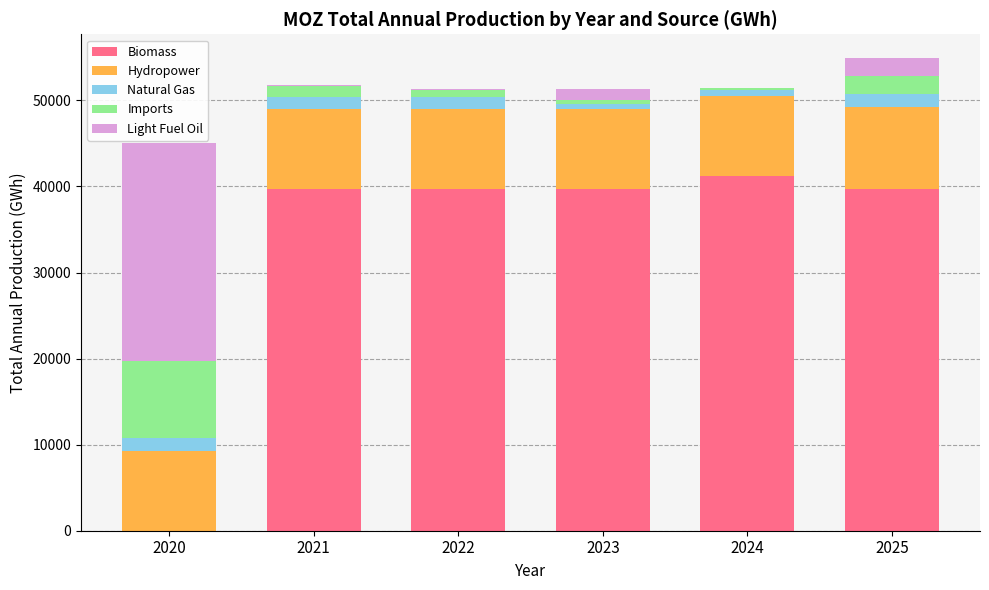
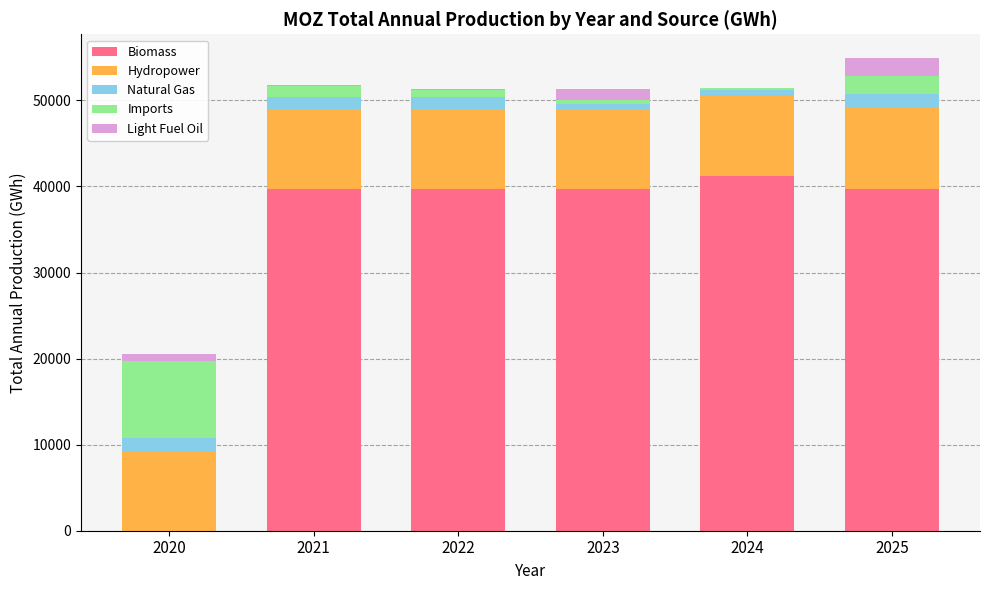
  {
    "Biomass": {
      "2020": 0,
      "2021": 40000,
      "2022": 40000,
      "2023": 40000,
      "2024": 41000,
      "2025": 40000
    },
    "Hydropower": {
      "2020": 9000,
      "2021": 9000,
      "2022": 9000,
      "2023": 9000,
      "2024": 9000,
      "2025": 9000
    },
    "Natural Gas": {
      "2020": 1000,
      "2021": 1000,
      "2022": 1000,
      "2023": 1000,
      "2024": 1000,
      "2025": 2000
    },
    "Imports": {
      "2020": 9000,
      "2021": 1000,
      "2022": 1000,
      "2023": 0,
      "2025": 2000
    },
    "Light Fuel Oil": {
-     "2020": 25000,
+     "2020": 1000,
      "2023": 1000,
      "2025": 2000
    }
  }
